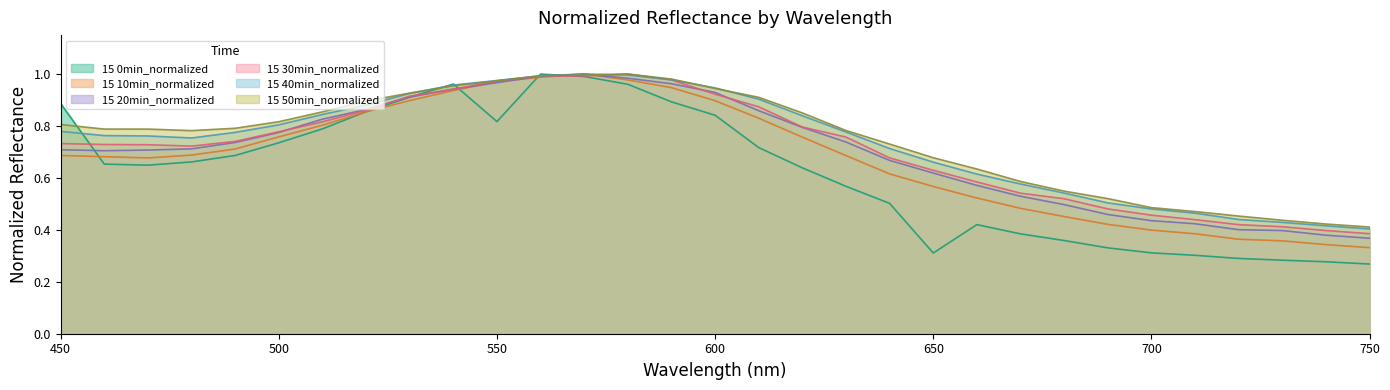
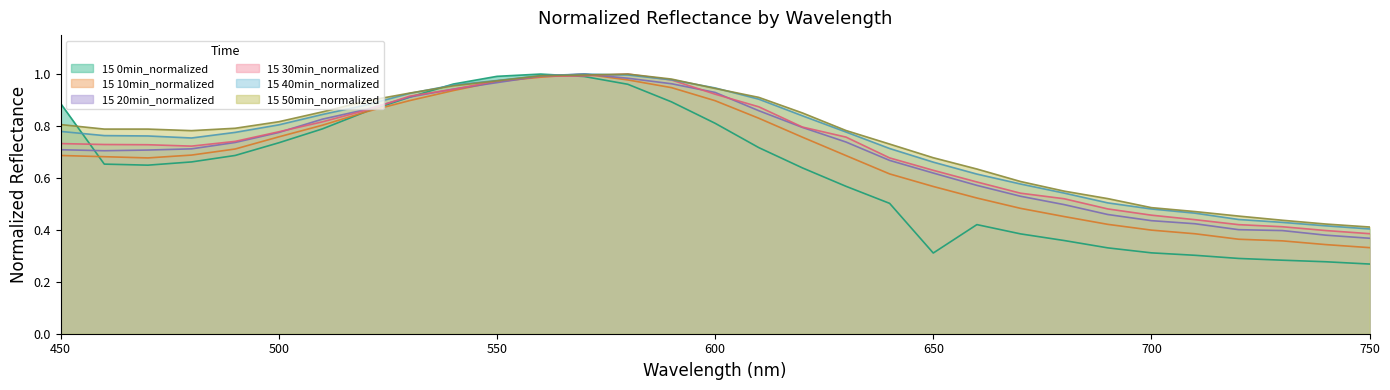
  {
    "15 0min_normalized": {
      "450": 0.89,
      "500": 0.74,
-     "550": 0.82,
-     "600": 0.84,
+     "550": 0.99,
+     "600": 0.81,
      "650": 0.31,
      "700": 0.31,
      "750": 0.27
    }
  }
